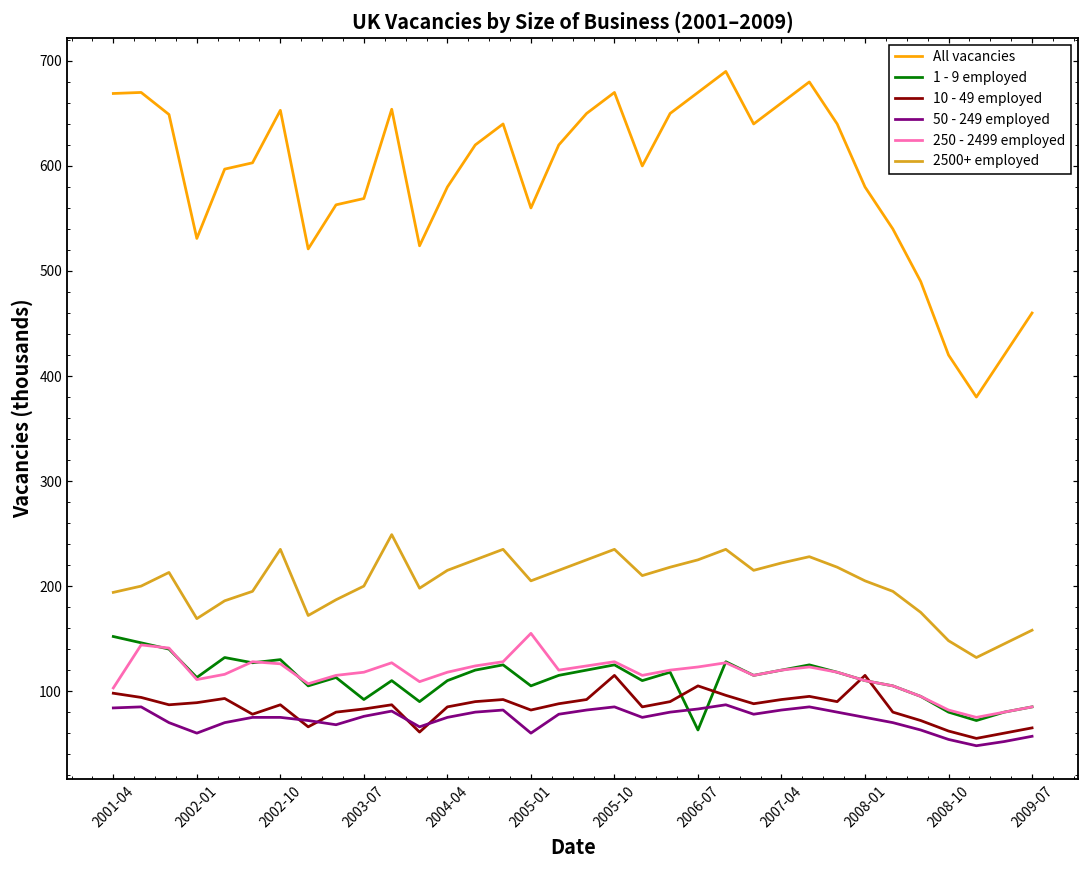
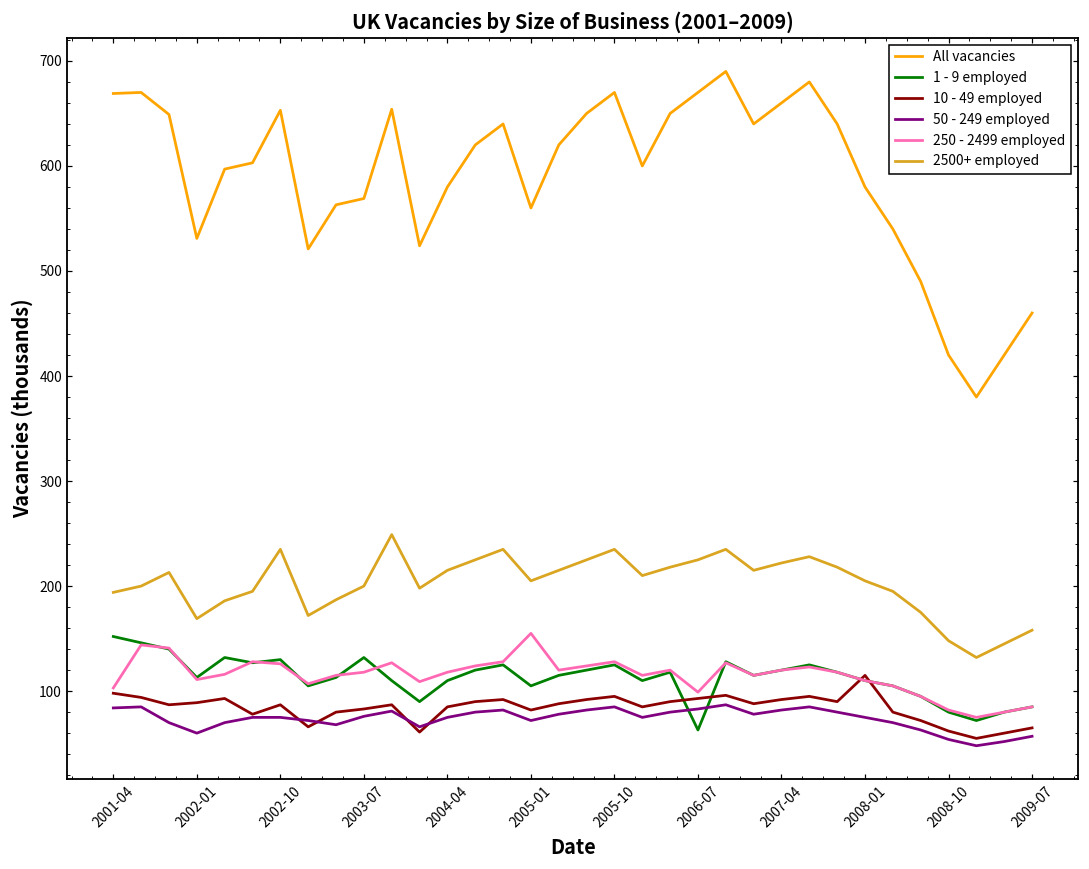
  {
    "1 - 9 employed": {
      "2001-04": 150,
      "2002-10": 130,
-     "2003-07": 90,
+     "2003-07": 130,
      "2004-04": 110,
      "2005-01": 110,
      "2005-10": 130,
      "2006-07": 60
    },
    "10 - 49 employed": {
      "2001-04": 100,
      "2002-01": 90,
      "2002-10": 90,
      "2003-07": 80,
      "2004-04": 90,
      "2005-01": 80,
-     "2005-10": 120,
-     "2006-07": 110,
+     "2005-10": 100,
+     "2006-07": 90,
      "2007-04": 90,
      "2008-01": 120,
      "2008-10": 60,
      "2009-07": 70
    },
    "50 - 249 employed": {
      "2001-04": 80,
      "2002-01": 60,
      "2002-10": 80,
      "2003-07": 80,
      "2004-04": 80,
-     "2005-01": 60,
+     "2005-01": 70,
      "2005-10": 90,
      "2006-07": 80,
      "2007-04": 80,
      "2008-01": 80,
      "2008-10": 50,
      "2009-07": 60
    },
    "250 - 2499 employed": {
      "2001-04": 100,
      "2002-10": 130,
      "2003-07": 120,
      "2004-04": 120,
      "2005-01": 160,
      "2005-10": 130,
-     "2006-07": 120
+     "2006-07": 100
    }
  }
